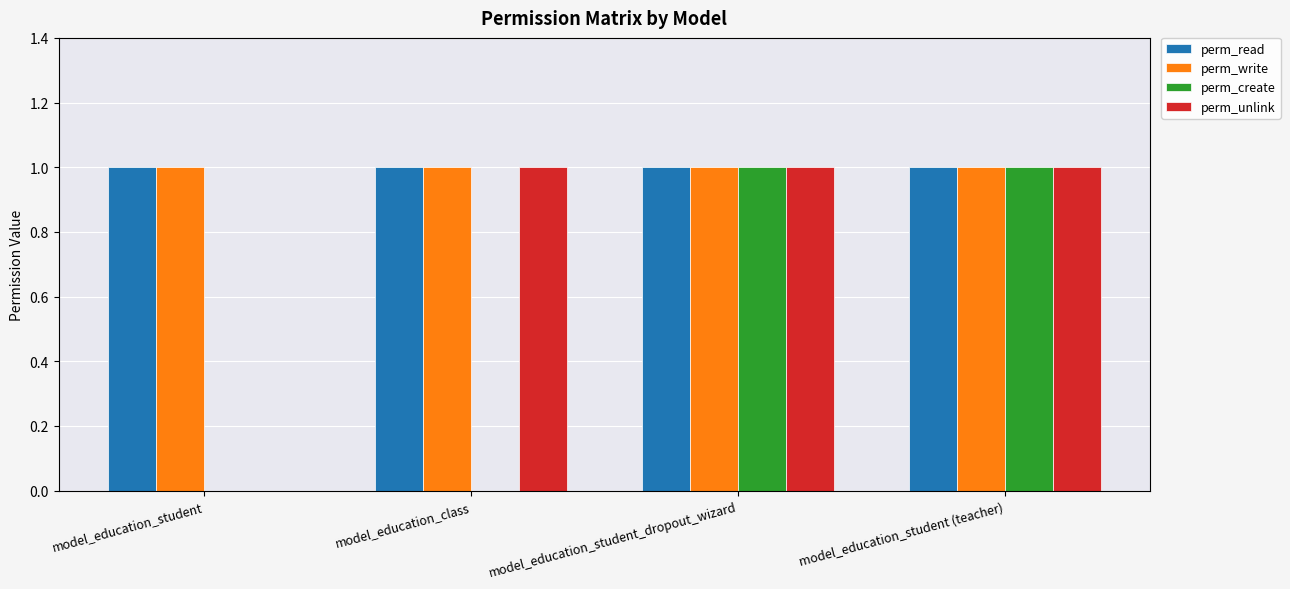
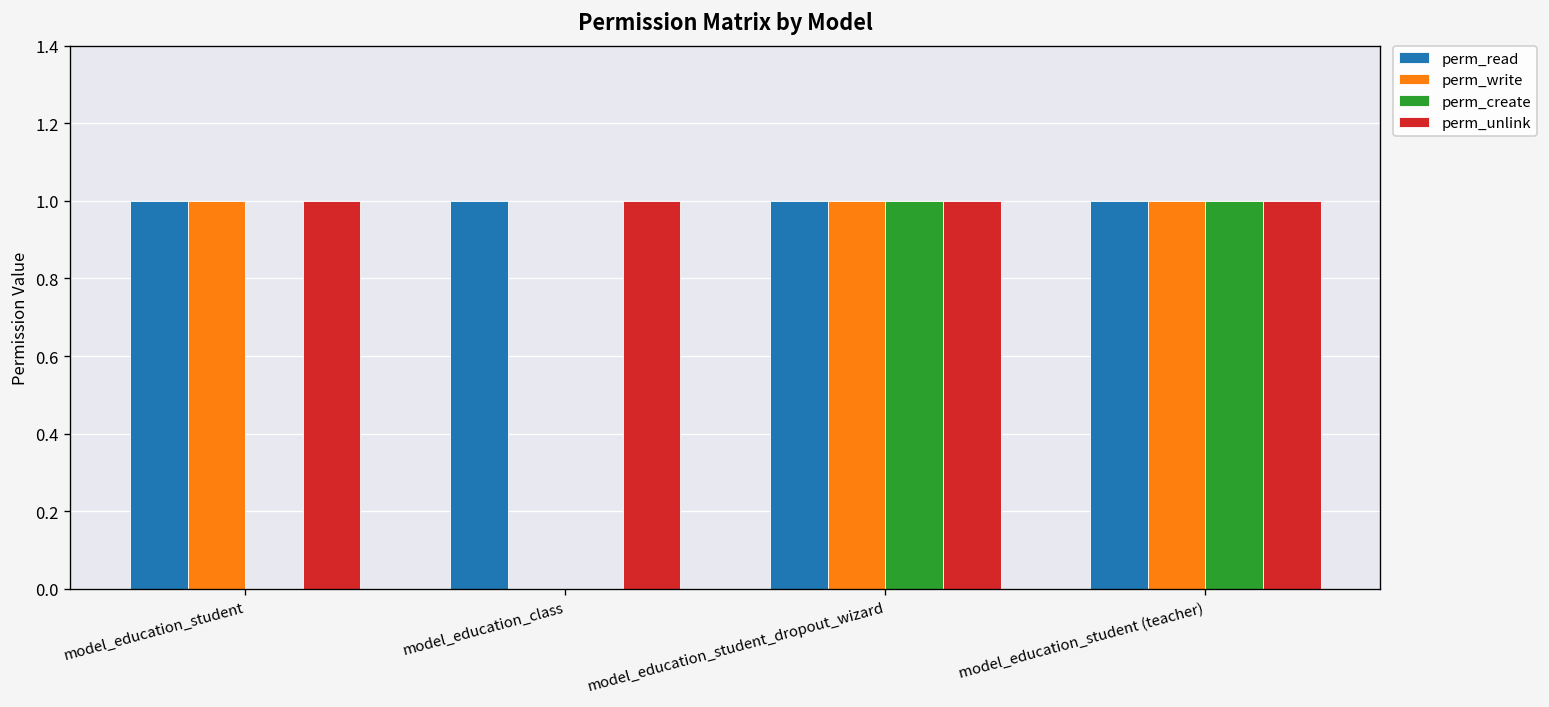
  {
    "perm_read": {
      "model_education_student": 1,
      "model_education_class": 1,
      "model_education_student_dropout_wizard": 1,
      "model_education_student (teacher)": 1
    },
    "perm_write": {
      "model_education_student": 1,
-     "model_education_class": 1,
+     "model_education_class": 0,
      "model_education_student_dropout_wizard": 1,
      "model_education_student (teacher)": 1
    },
    "perm_create": {
      "model_education_student": 0,
      "model_education_class": 0,
      "model_education_student_dropout_wizard": 1,
      "model_education_student (teacher)": 1
    },
    "perm_unlink": {
-     "model_education_student": 0,
+     "model_education_student": 1,
      "model_education_class": 1,
      "model_education_student_dropout_wizard": 1,
      "model_education_student (teacher)": 1
    }
  }
